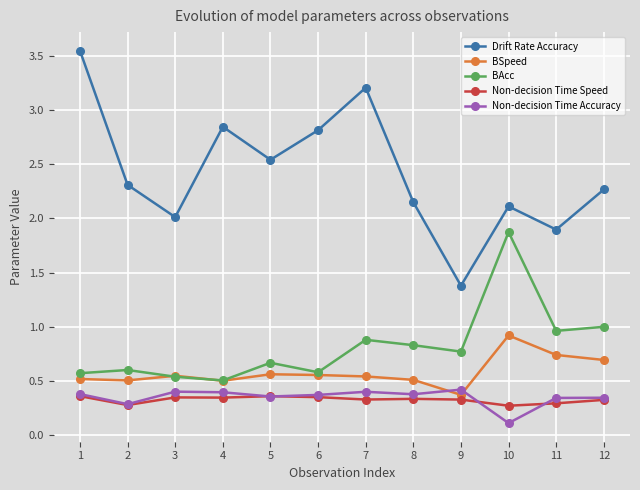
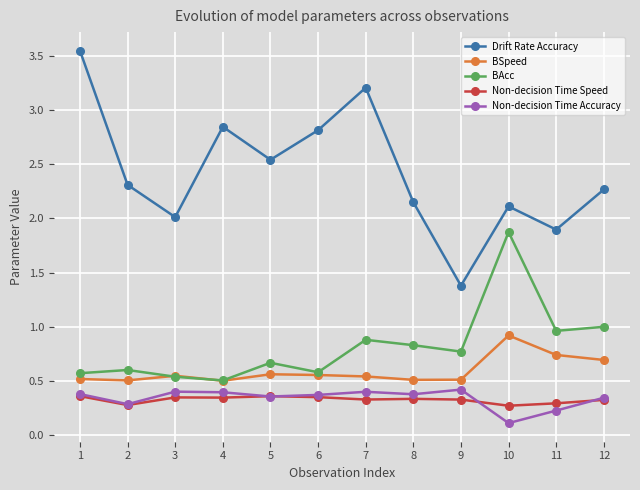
  {
    "Drift Rate Accuracy": {
      "1": 3.55,
      "2": 2.31,
      "3": 2.01,
      "4": 2.85,
      "5": 2.54,
      "6": 2.82,
      "7": 3.21,
      "8": 2.15,
      "9": 1.38,
      "10": 2.11,
      "11": 1.90,
      "12": 2.27
    },
    "BSpeed": {
      "1": 0.52,
      "2": 0.50,
      "5": 0.56,
      "6": 0.55,
      "7": 0.54,
      "8": 0.51,
-     "9": 0.37,
+     "9": 0.51,
      "10": 0.92,
      "11": 0.74,
      "12": 0.69
    },
    "BAcc": {
      "1": 0.57,
      "2": 0.60,
      "5": 0.67,
      "6": 0.58,
      "7": 0.88,
      "8": 0.83,
      "9": 0.77,
      "10": 1.87,
      "11": 0.96,
      "12": 1.00
    },
    "Non-decision Time Speed": {
      "3": 0.35,
      "4": 0.34,
      "7": 0.33,
      "8": 0.33,
      "9": 0.33,
      "10": 0.27,
      "11": 0.29
    },
    "Non-decision Time Accuracy": {
      "3": 0.40,
      "4": 0.39,
      "7": 0.40,
      "8": 0.38,
      "9": 0.42,
      "10": 0.11,
-     "11": 0.34
+     "11": 0.22
    }
  }
